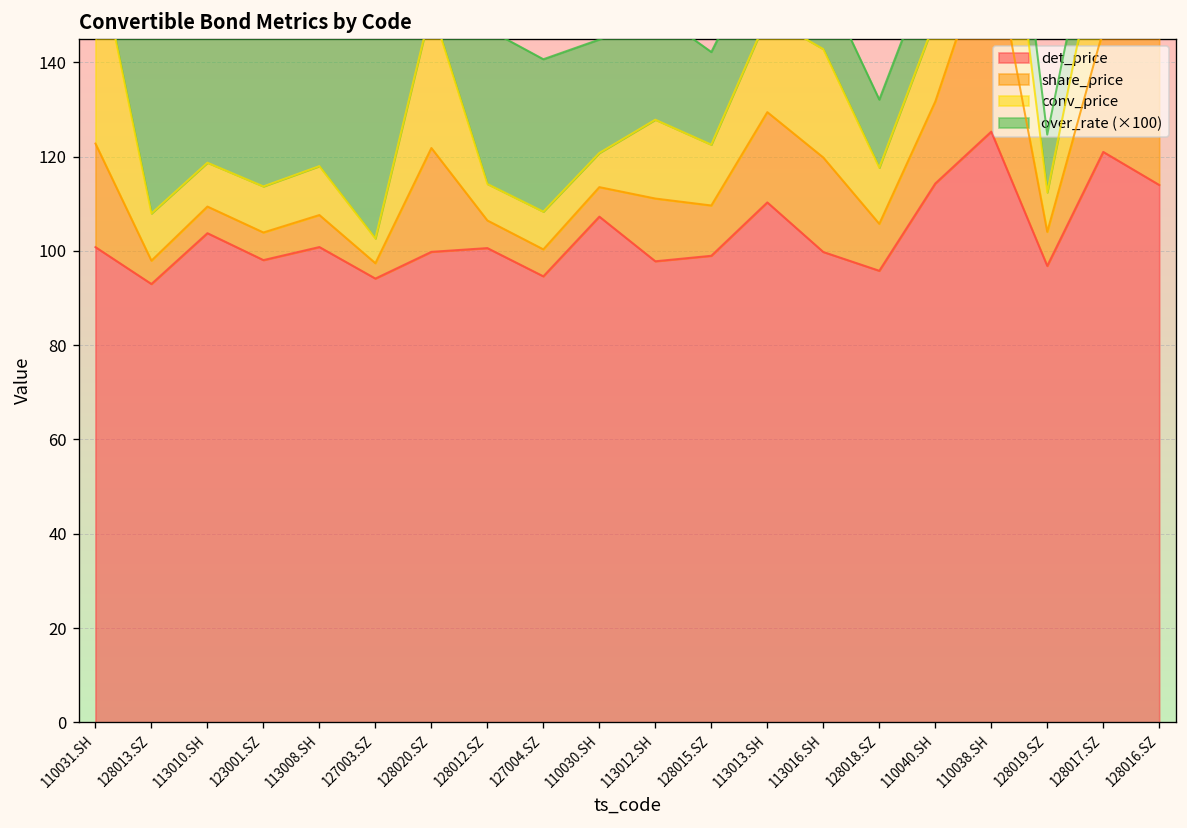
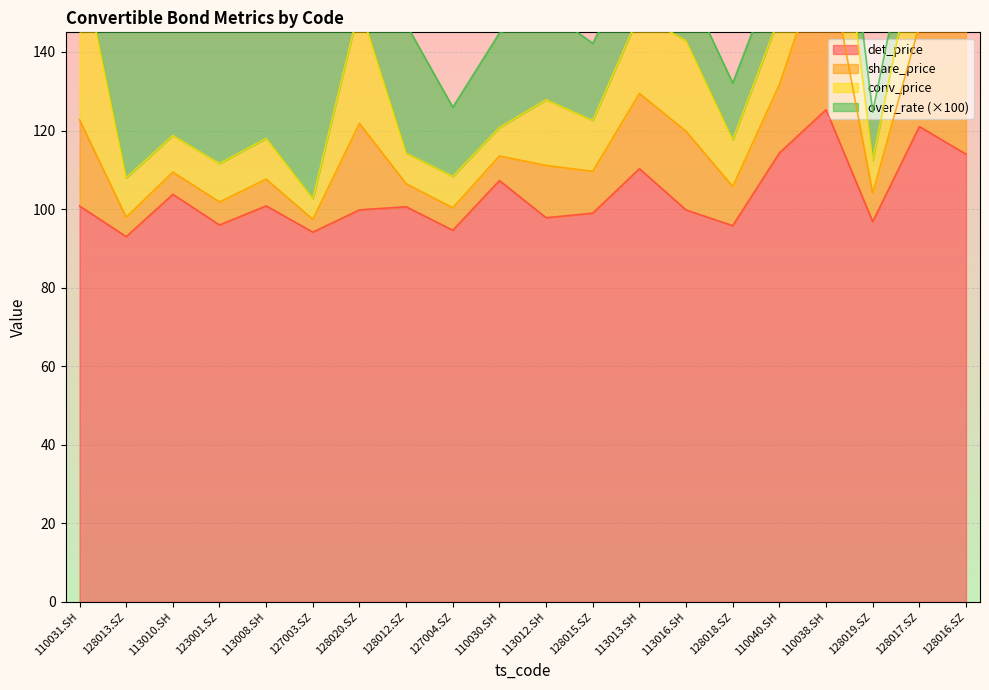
  {
    "det_price": {
      "110031.SH": 101,
      "128013.SZ": 93,
      "113010.SH": 104,
-     "123001.SZ": 98,
+     "123001.SZ": 96,
      "113008.SH": 101,
      "127003.SZ": 94,
      "128020.SZ": 100,
      "128012.SZ": 101,
      "127004.SZ": 95,
      "110030.SH": 107,
      "113012.SH": 98,
      "128015.SZ": 99,
      "113013.SH": 110,
      "113016.SH": 100,
      "128018.SZ": 96,
      "110040.SH": 114,
      "110038.SH": 125,
      "128019.SZ": 97,
      "128017.SZ": 121,
      "128016.SZ": 114
    },
    "over_rate (×100)": {
-     "127004.SZ": 32,
+     "127004.SZ": 18,
      "110030.SH": 24,
      "128015.SZ": 20,
      "128018.SZ": 14
    }
  }
